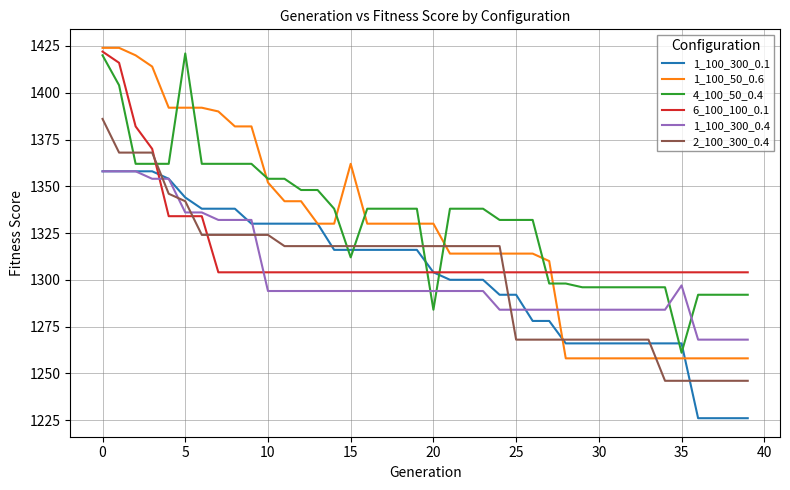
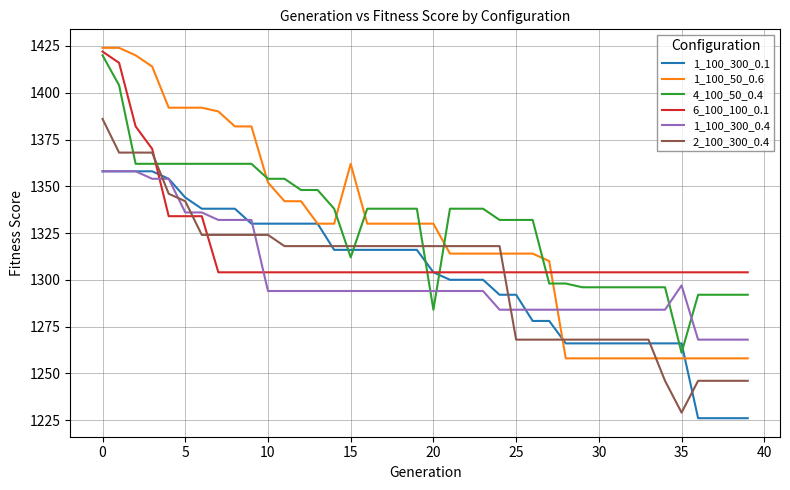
  {
    "1_100_300_0.1": {
      "5": 1344,
      "10": 1330,
      "15": 1316,
      "25": 1292,
      "30": 1266,
      "35": 1266
    },
    "1_100_50_0.6": {
      "0": 1424,
      "5": 1392,
      "10": 1352,
      "15": 1362,
      "20": 1330,
      "25": 1314,
      "30": 1258,
      "35": 1258
    },
    "4_100_50_0.4": {
      "0": 1420,
-     "5": 1421,
+     "5": 1362,
      "10": 1354,
      "15": 1312,
      "20": 1284,
      "25": 1332,
      "30": 1296,
      "35": 1261
    },
    "6_100_100_0.1": {
      "0": 1422,
      "5": 1334,
      "10": 1304,
      "15": 1304,
      "25": 1304,
      "30": 1304,
      "35": 1304
    },
    "1_100_300_0.4": {
      "5": 1336,
      "10": 1294,
      "15": 1294,
      "20": 1294,
      "25": 1284,
      "30": 1284,
      "35": 1297
    },
    "2_100_300_0.4": {
      "0": 1386,
      "5": 1342,
      "10": 1324,
      "15": 1318,
      "20": 1318,
      "25": 1268,
      "30": 1268,
-     "35": 1246
+     "35": 1229
    }
  }
